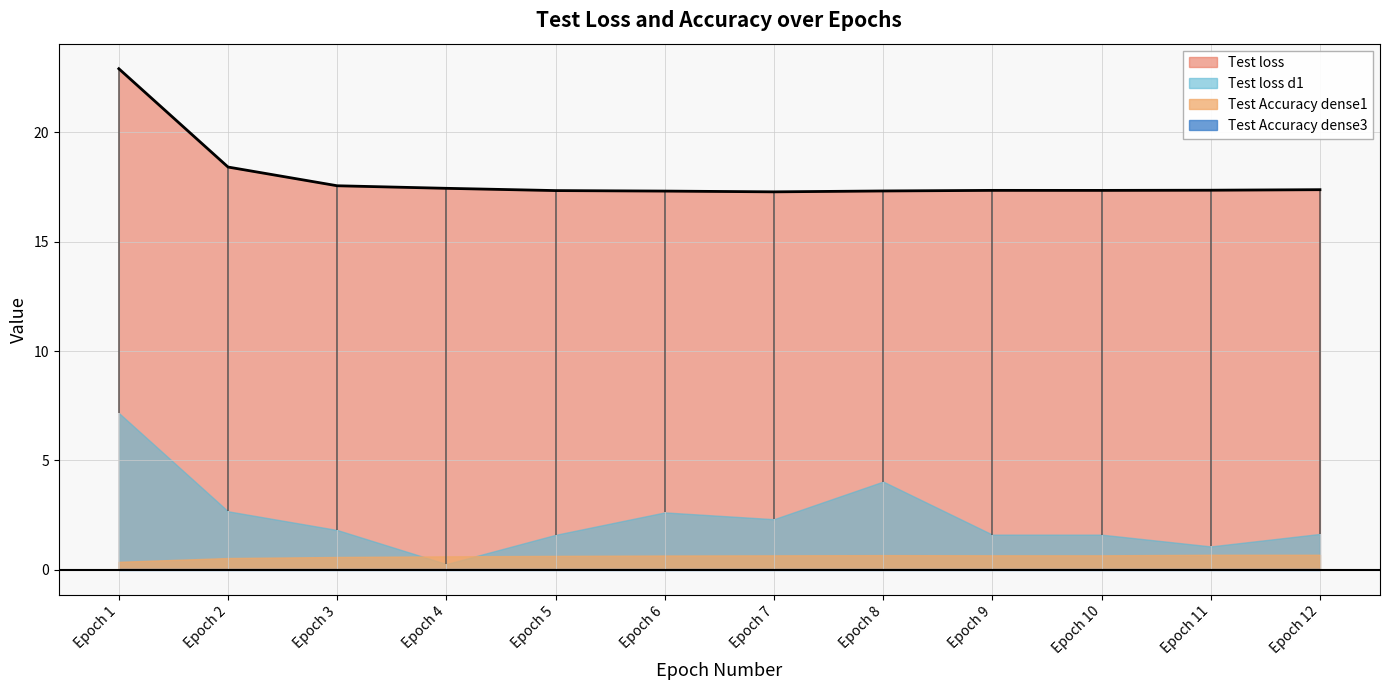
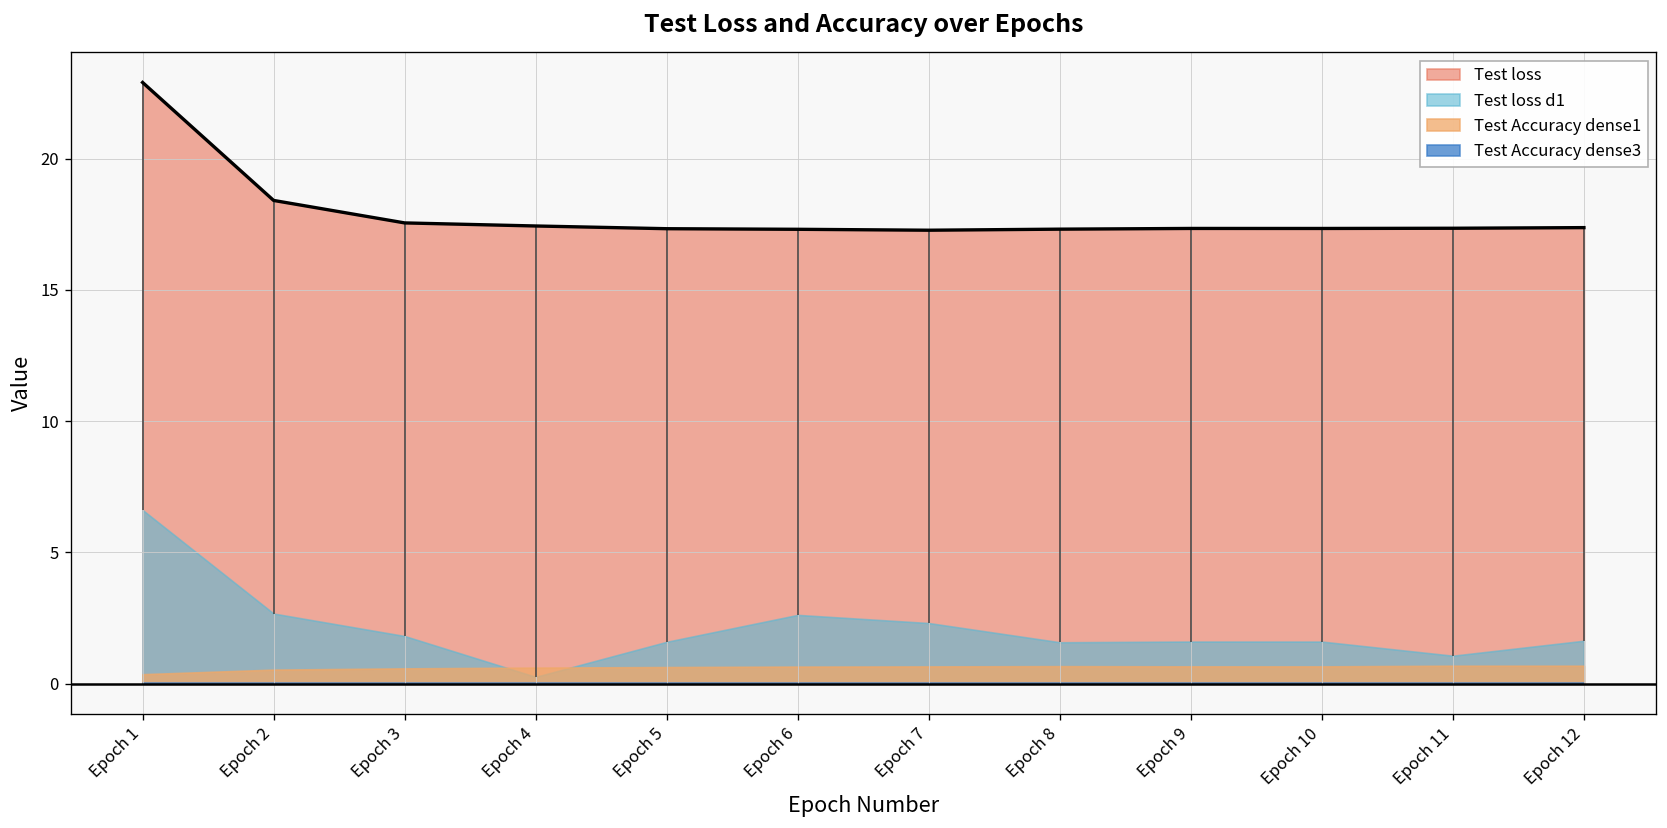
  {
    "Test loss d1": {
-     "Epoch 1": 7.2,
+     "Epoch 1": 6.6,
      "Epoch 2": 2.7,
      "Epoch 3": 1.8,
      "Epoch 4": 0.3,
      "Epoch 5": 1.6,
      "Epoch 6": 2.6,
      "Epoch 7": 2.3,
-     "Epoch 8": 4.0,
+     "Epoch 8": 1.6,
      "Epoch 9": 1.6,
      "Epoch 10": 1.6,
      "Epoch 11": 1.1,
      "Epoch 12": 1.6
    }
  }
